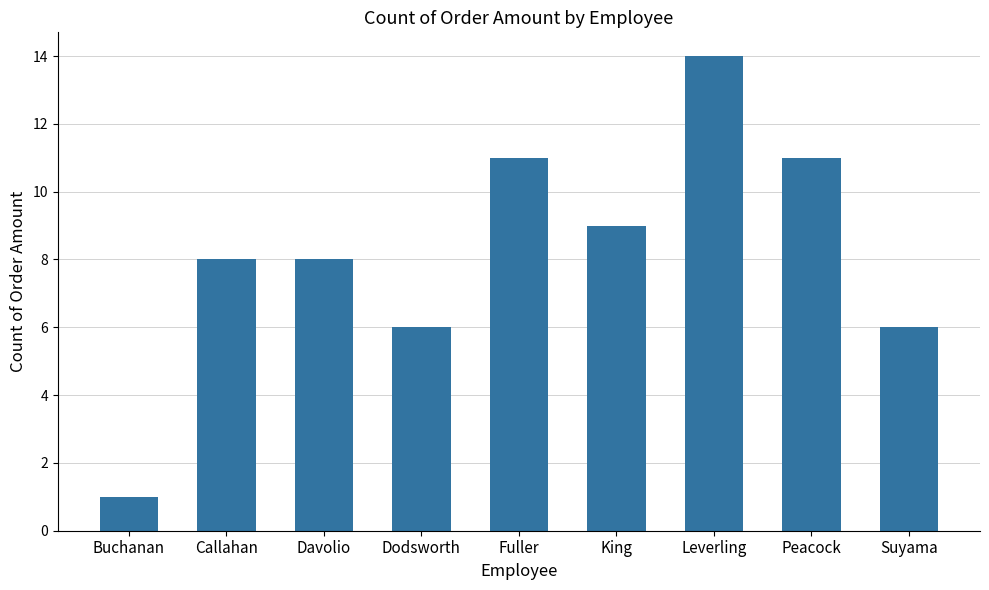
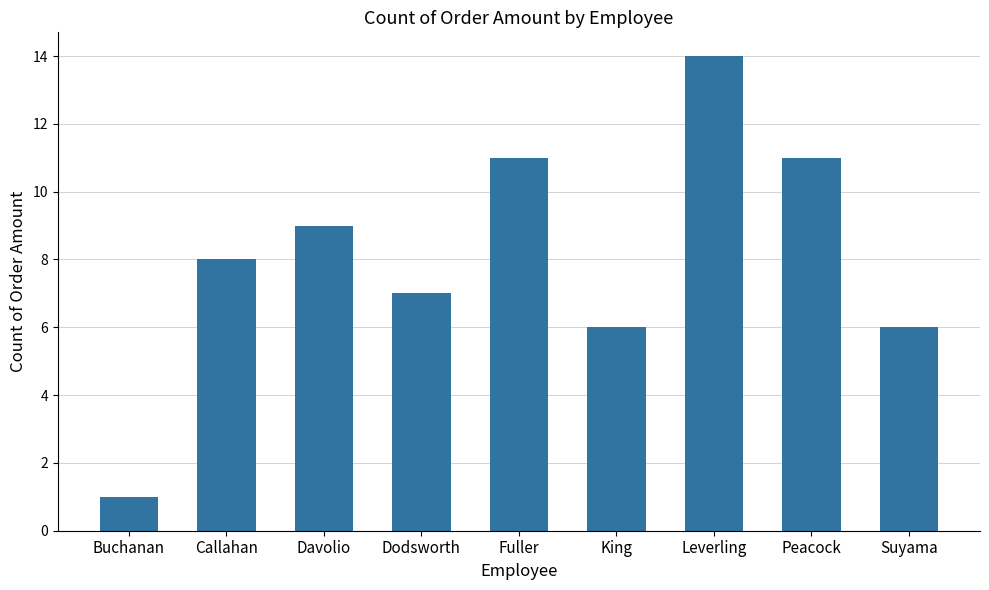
  {
    "Buchanan": 1,
    "Callahan": 8,
-   "Davolio": 8,
-   "Dodsworth": 6,
+   "Davolio": 9,
+   "Dodsworth": 7,
    "Fuller": 11,
-   "King": 9,
+   "King": 6,
    "Leverling": 14,
    "Peacock": 11,
    "Suyama": 6
  }
